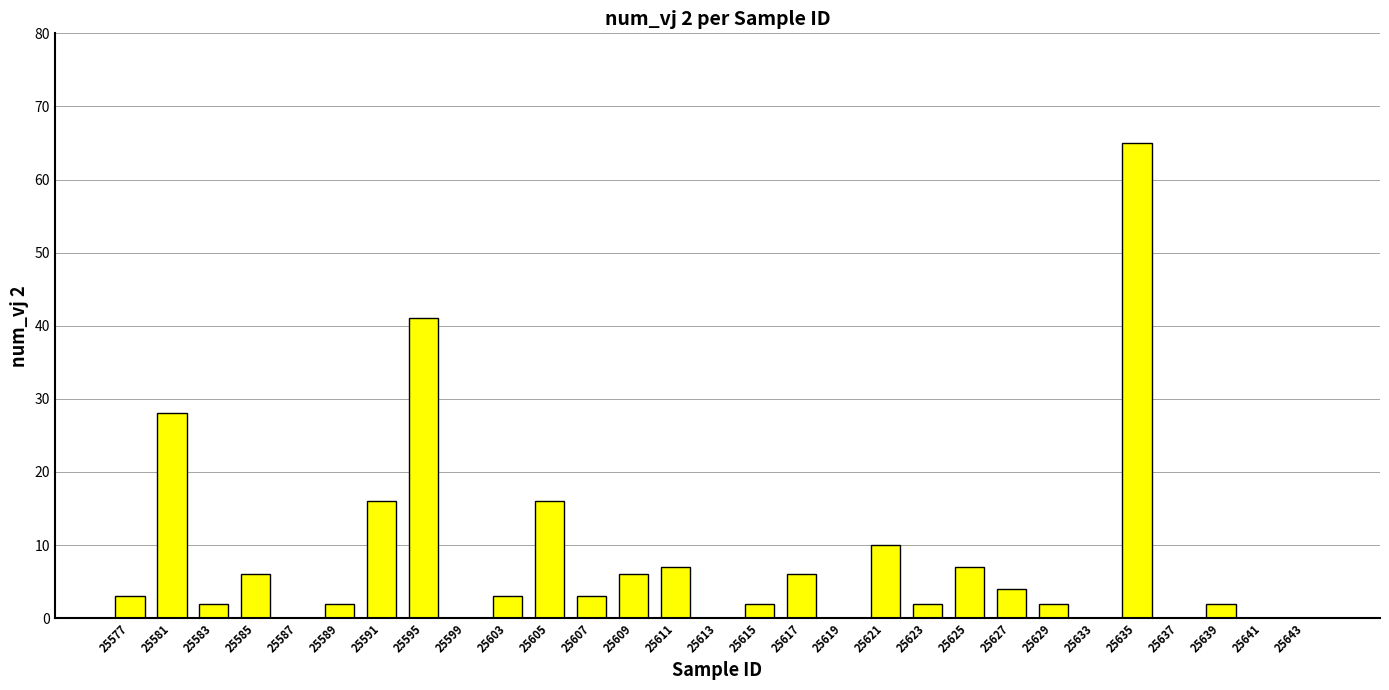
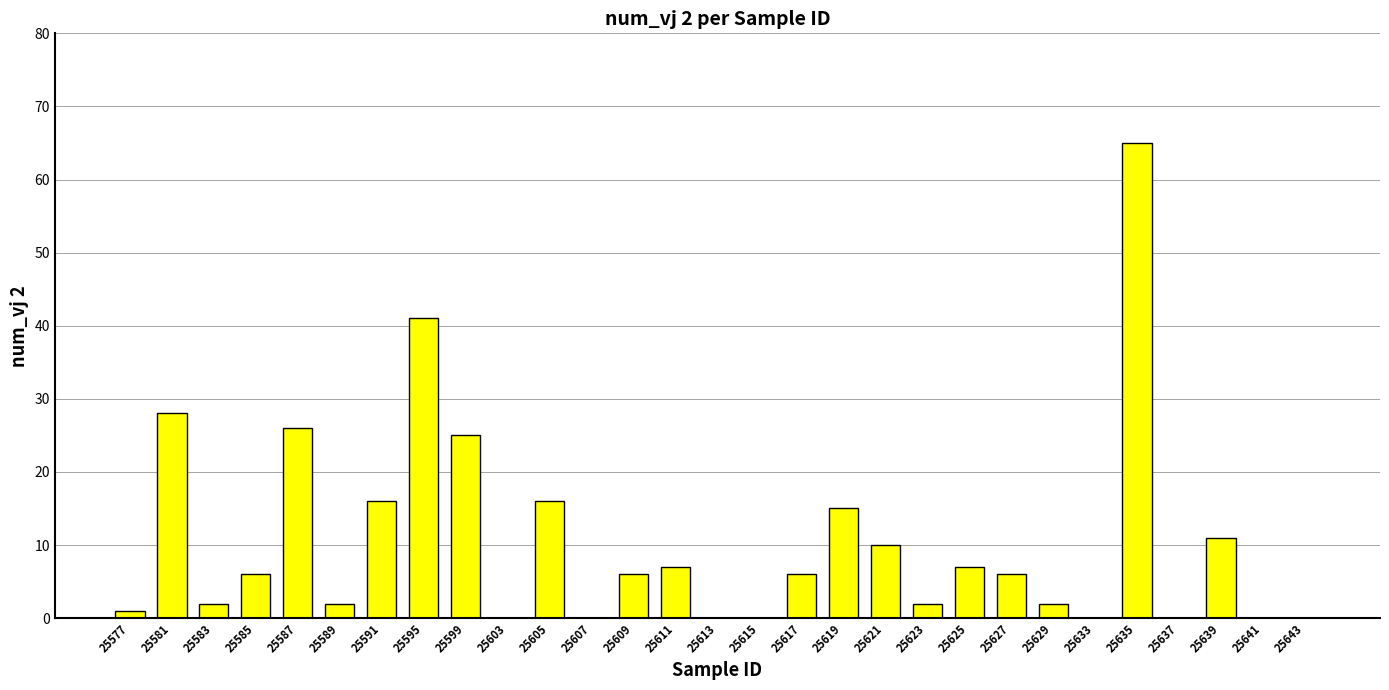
  {
-   "25577": 3,
+   "25577": 1,
    "25581": 28,
    "25583": 2,
    "25585": 6,
-   "25587": 0,
+   "25587": 26,
    "25589": 2,
    "25591": 16,
    "25595": 41,
-   "25599": 0,
-   "25603": 3,
+   "25599": 25,
+   "25603": 0,
    "25605": 16,
-   "25607": 3,
+   "25607": 0,
    "25609": 6,
    "25611": 7,
    "25613": 0,
-   "25615": 2,
+   "25615": 0,
    "25617": 6,
-   "25619": 0,
+   "25619": 15,
    "25621": 10,
    "25623": 2,
    "25625": 7,
-   "25627": 4,
+   "25627": 6,
    "25629": 2,
    "25633": 0,
    "25635": 65,
    "25637": 0,
-   "25639": 2,
+   "25639": 11,
    "25641": 0,
    "25643": 0
  }
